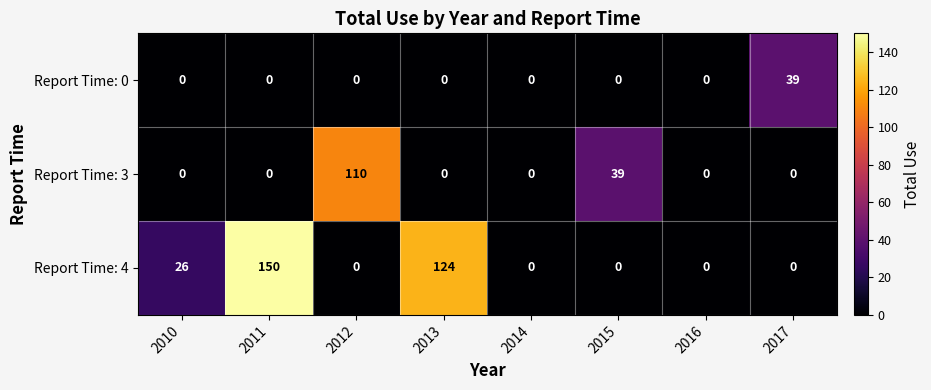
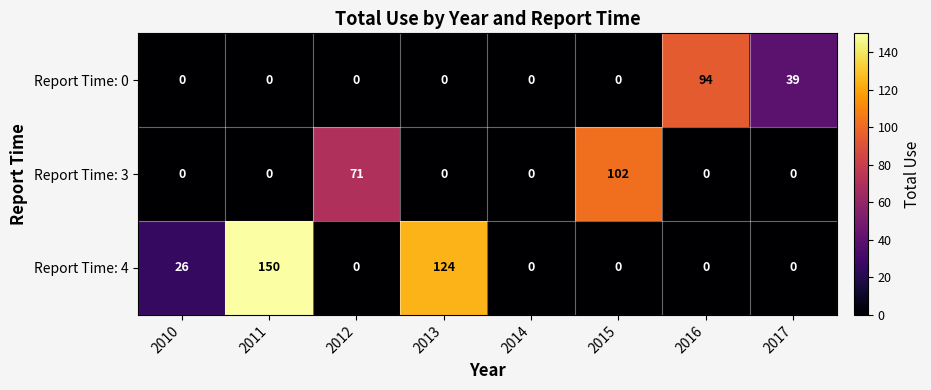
  {
    "Report Time: 0": {
      "2010": 0,
      "2011": 0,
      "2012": 0,
      "2013": 0,
      "2014": 0,
      "2015": 0,
-     "2016": 0,
+     "2016": 94,
      "2017": 39
    },
    "Report Time: 3": {
      "2010": 0,
      "2011": 0,
-     "2012": 110,
+     "2012": 71,
      "2013": 0,
      "2014": 0,
-     "2015": 39,
+     "2015": 102,
      "2016": 0,
      "2017": 0
    },
    "Report Time: 4": {
      "2010": 26,
      "2011": 150,
      "2012": 0,
      "2013": 124,
      "2014": 0,
      "2015": 0,
      "2016": 0,
      "2017": 0
    }
  }
